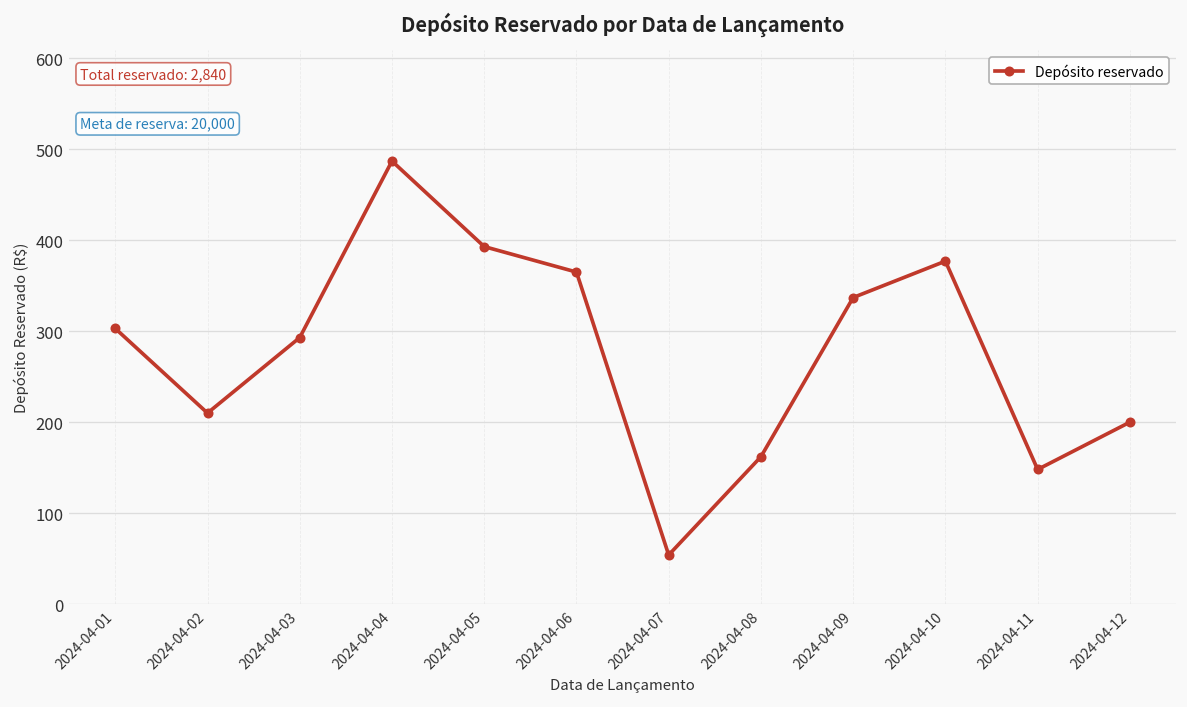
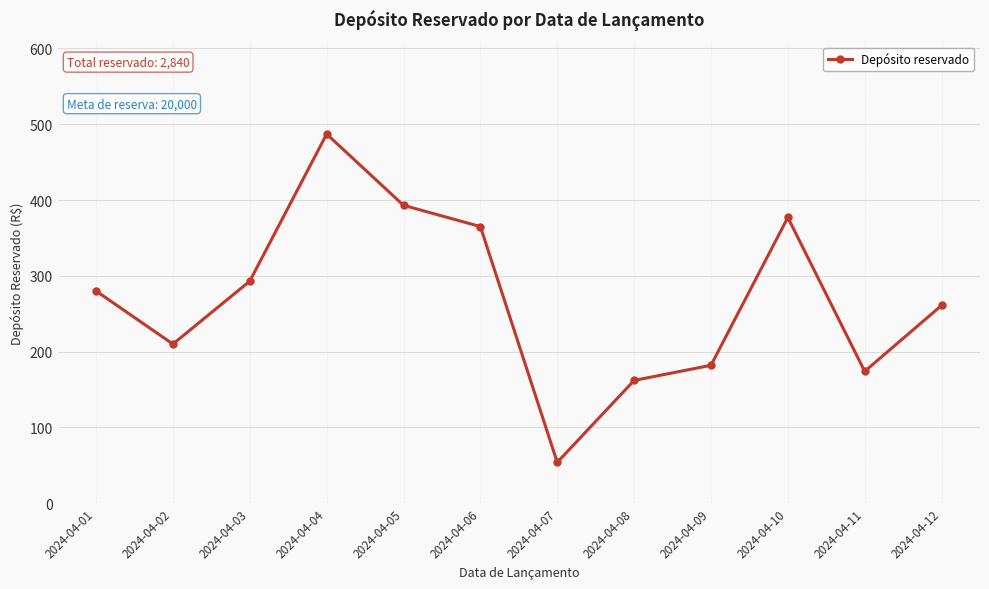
  {
-   "2024-04-01": 300,
+   "2024-04-01": 280,
    "2024-04-02": 210,
    "2024-04-03": 290,
    "2024-04-04": 490,
    "2024-04-05": 390,
    "2024-04-06": 370,
    "2024-04-07": 50,
    "2024-04-08": 160,
-   "2024-04-09": 340,
+   "2024-04-09": 180,
    "2024-04-10": 380,
-   "2024-04-11": 150,
-   "2024-04-12": 200
+   "2024-04-11": 170,
+   "2024-04-12": 260
  }
